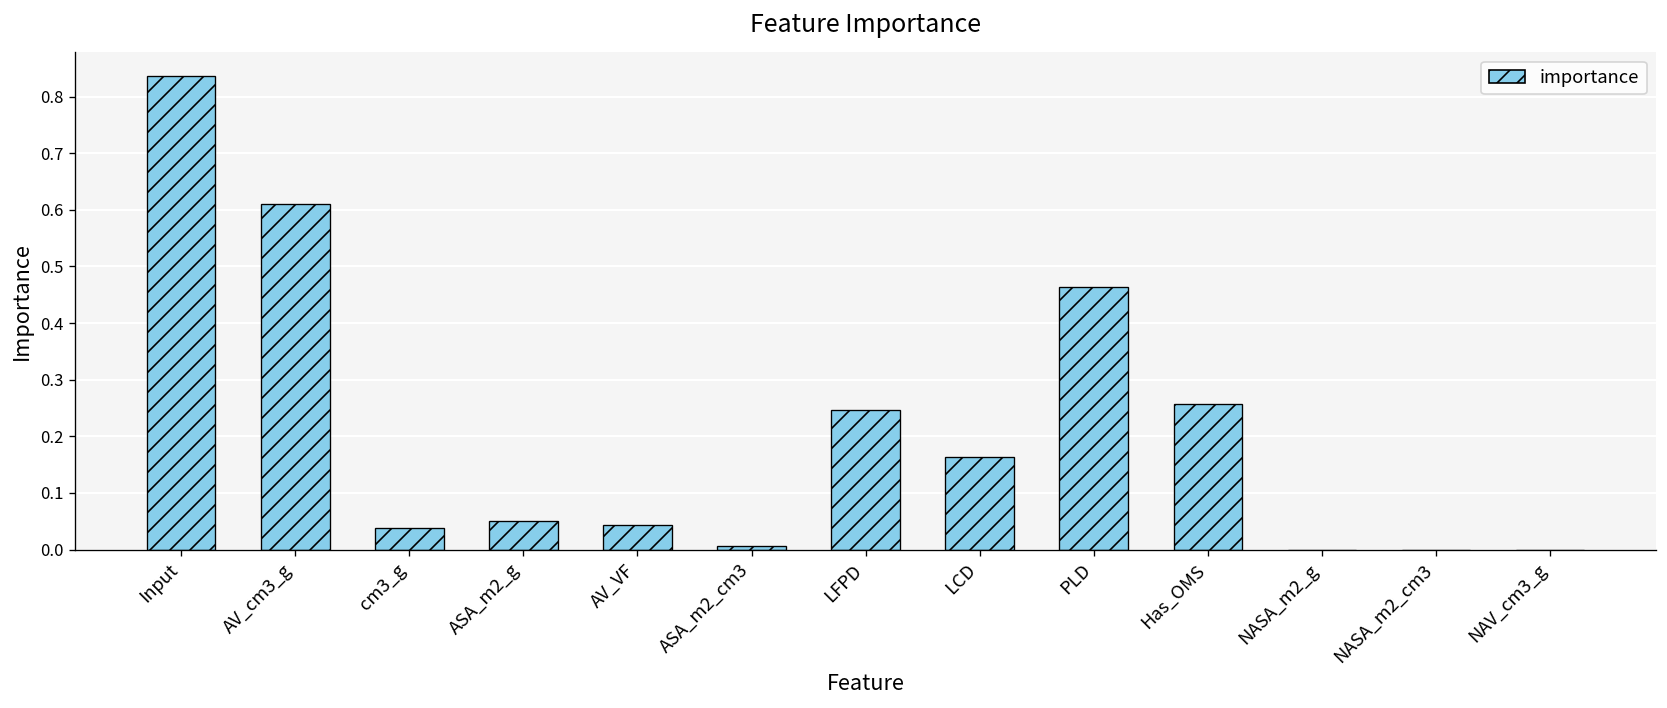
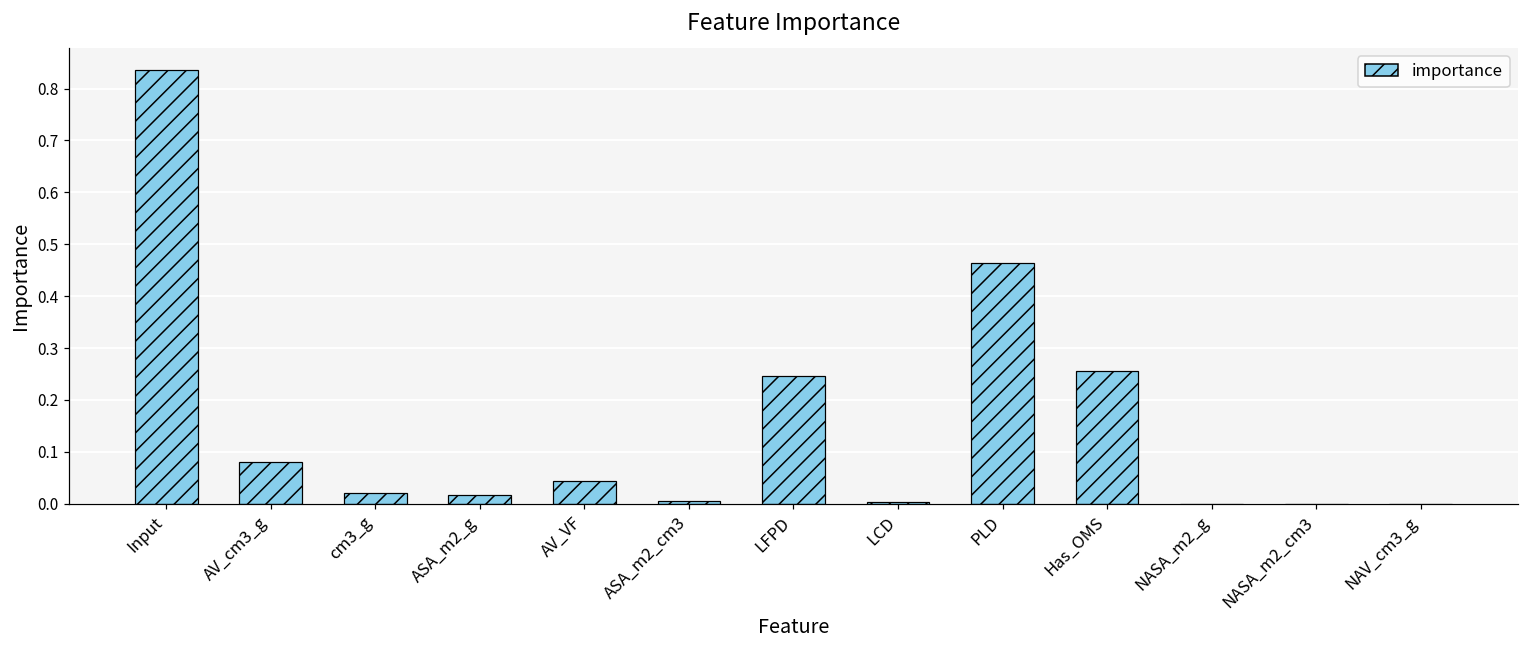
  {
    "Input": 0.84,
-   "AV_cm3_g": 0.61,
-   "cm3_g": 0.04,
-   "ASA_m2_g": 0.05,
+   "AV_cm3_g": 0.08,
+   "cm3_g": 0.02,
+   "ASA_m2_g": 0.02,
    "AV_VF": 0.04,
    "ASA_m2_cm3": 0.01,
    "LFPD": 0.25,
-   "LCD": 0.16,
+   "LCD": 0.00,
    "PLD": 0.46,
    "Has_OMS": 0.26
  }
